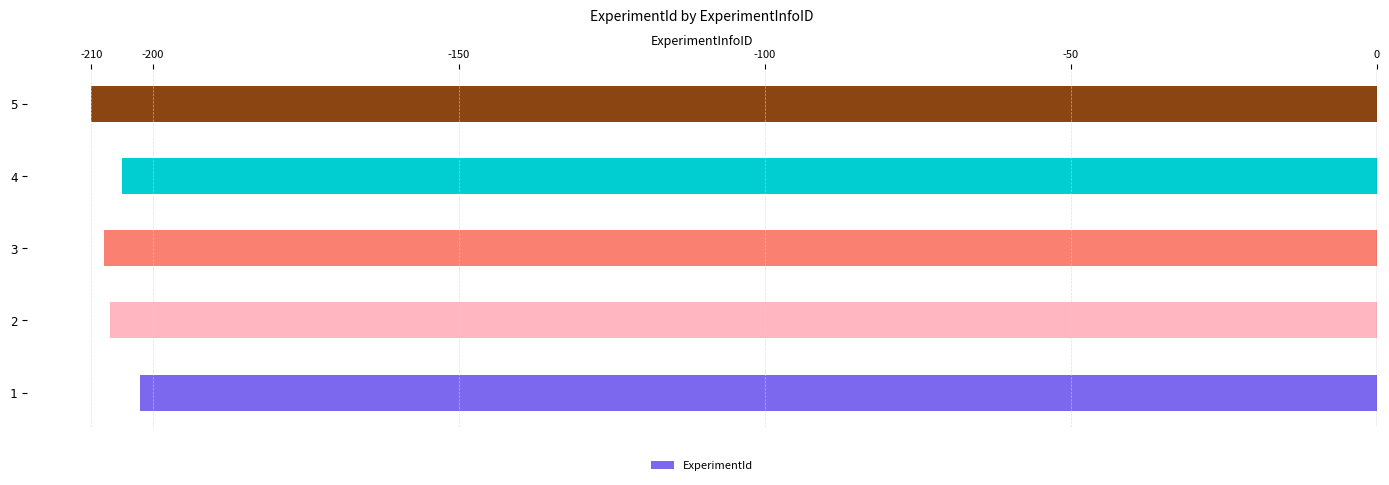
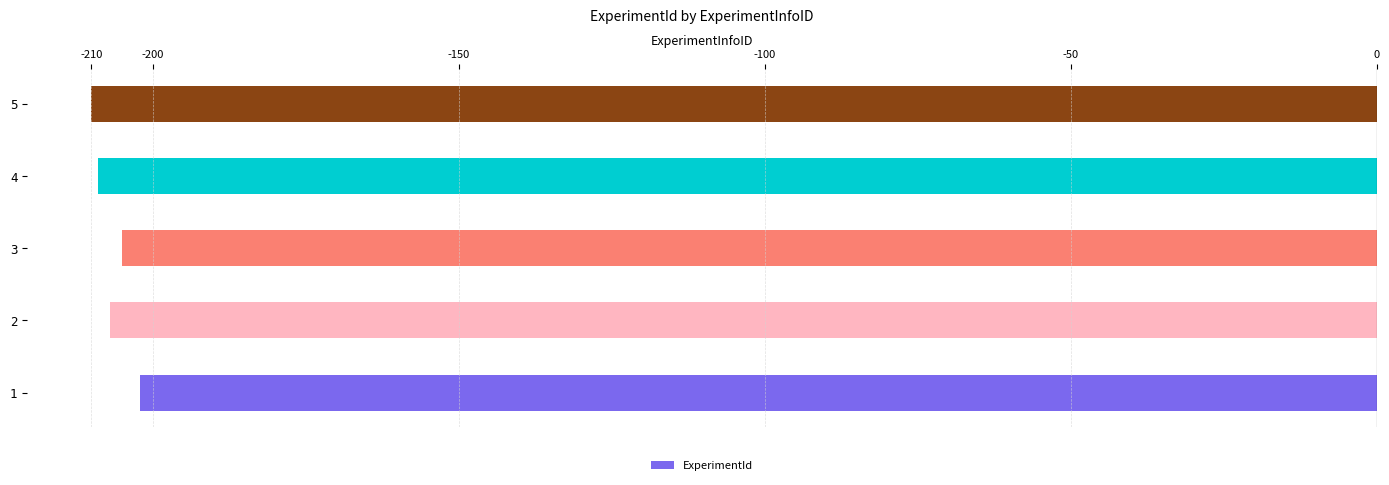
  {
    "5": -210,
-   "4": -205,
-   "3": -208,
+   "4": -209,
+   "3": -205,
    "2": -207,
    "1": -202
  }
